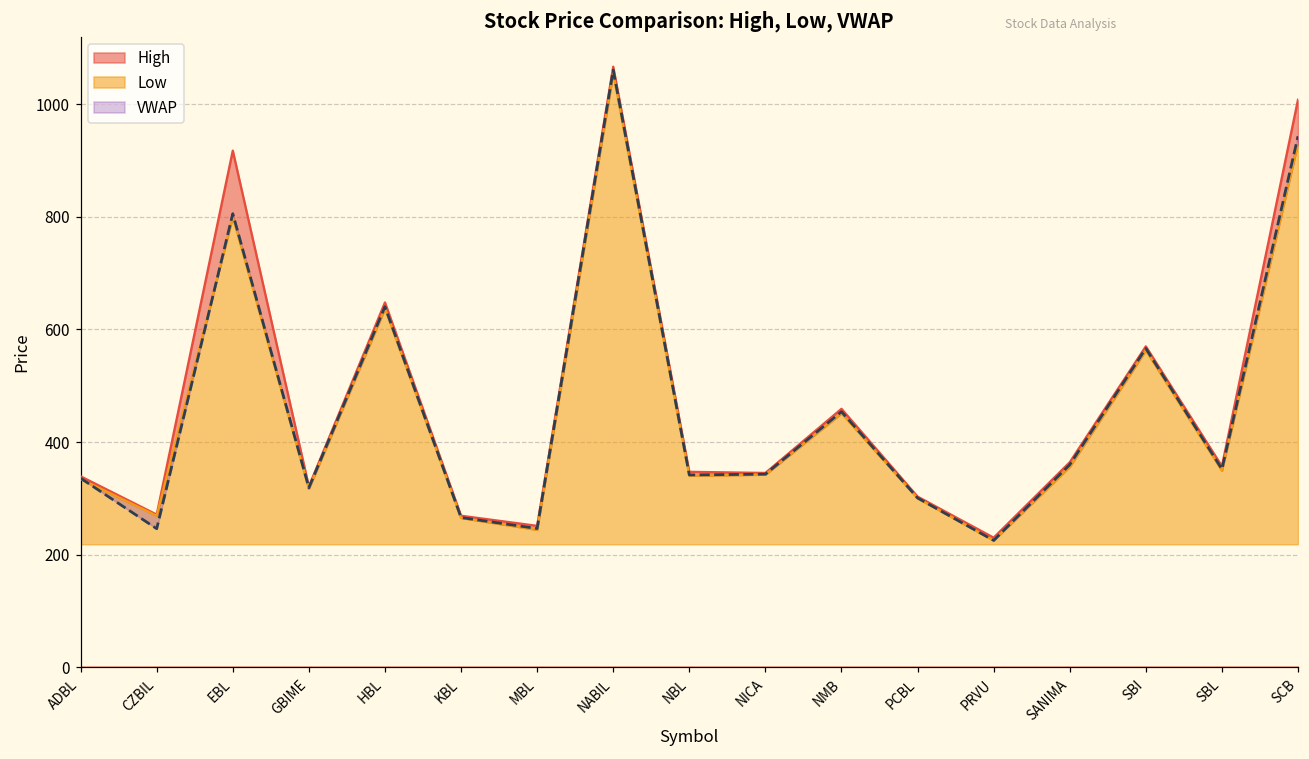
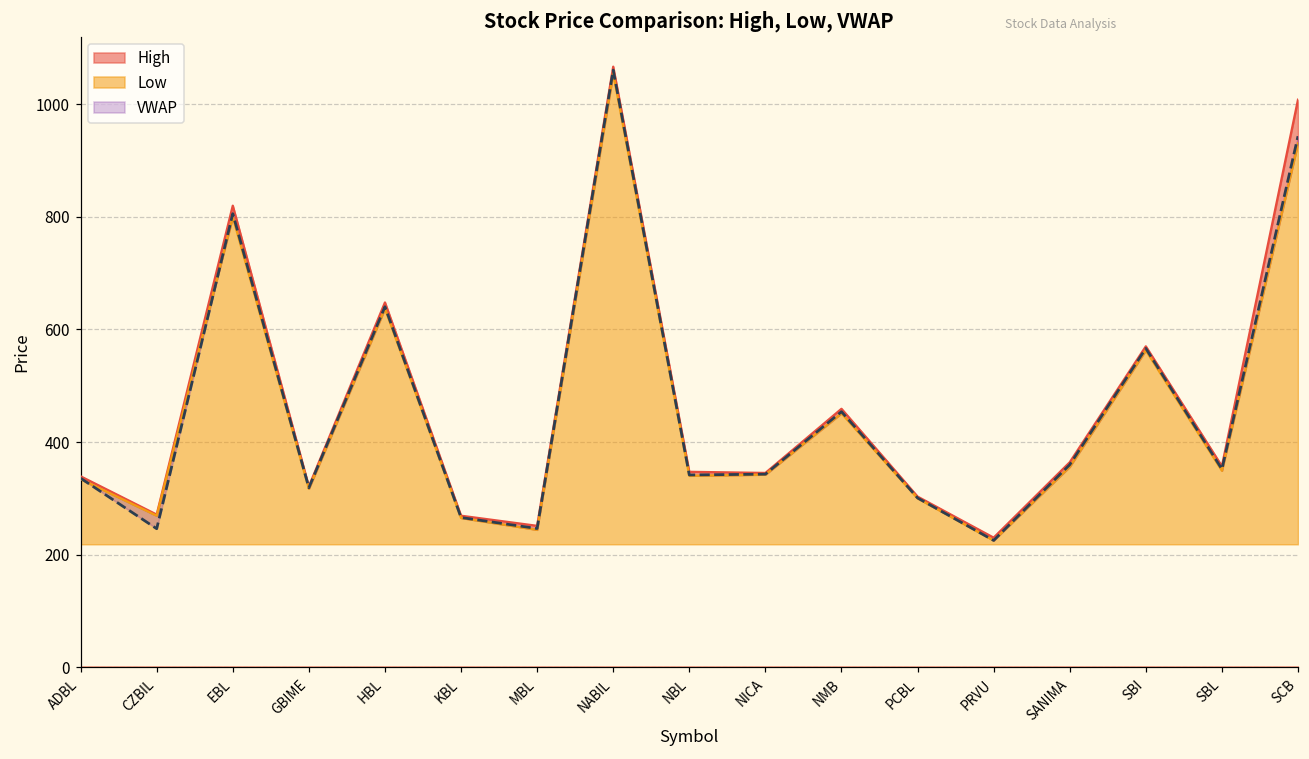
  {
    "High": {
-     "EBL": 920,
+     "EBL": 820,
      "HBL": 650,
      "NABIL": 1070,
      "NBL": 350,
      "NMB": 460,
      "SBL": 360,
      "SCB": 1010
    },
    "Low": {
      "EBL": 800,
      "NABIL": 1060,
      "SCB": 930
    }
  }
